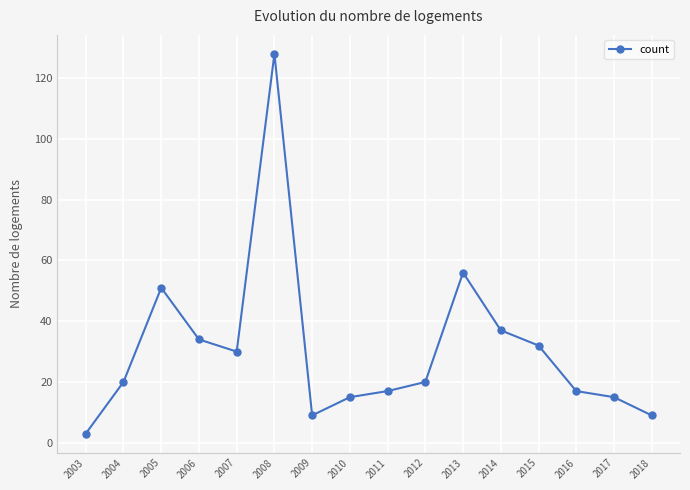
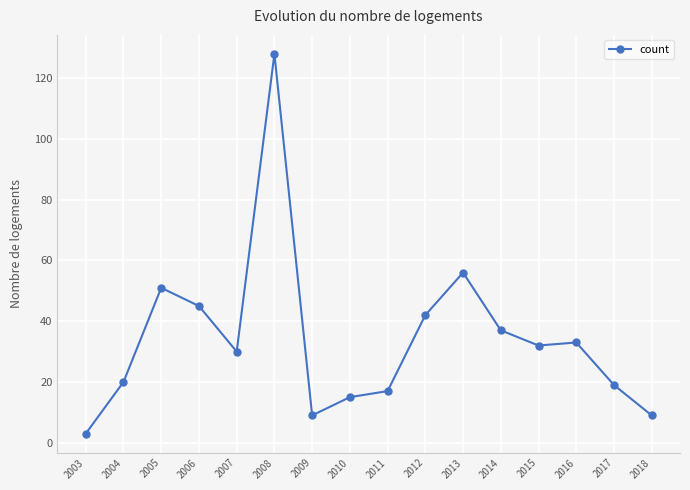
  {
    "2003": 3,
    "2004": 20,
    "2005": 51,
-   "2006": 34,
+   "2006": 45,
    "2007": 30,
    "2008": 128,
    "2009": 9,
    "2010": 15,
    "2011": 17,
-   "2012": 20,
+   "2012": 42,
    "2013": 56,
    "2014": 37,
    "2015": 32,
-   "2016": 17,
-   "2017": 15,
+   "2016": 33,
+   "2017": 19,
    "2018": 9
  }
